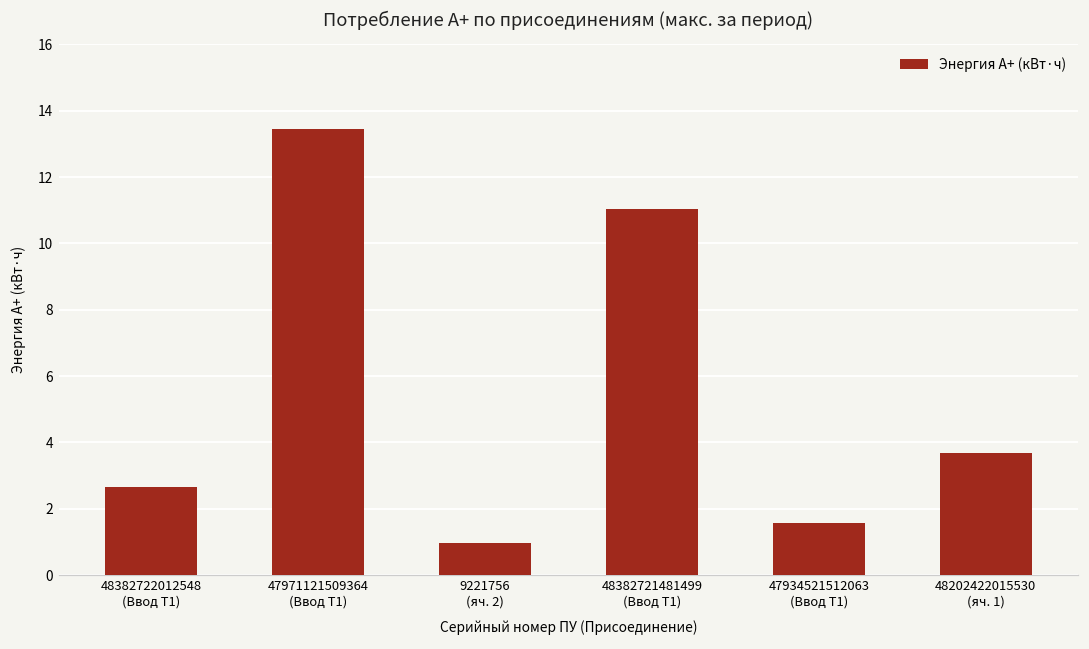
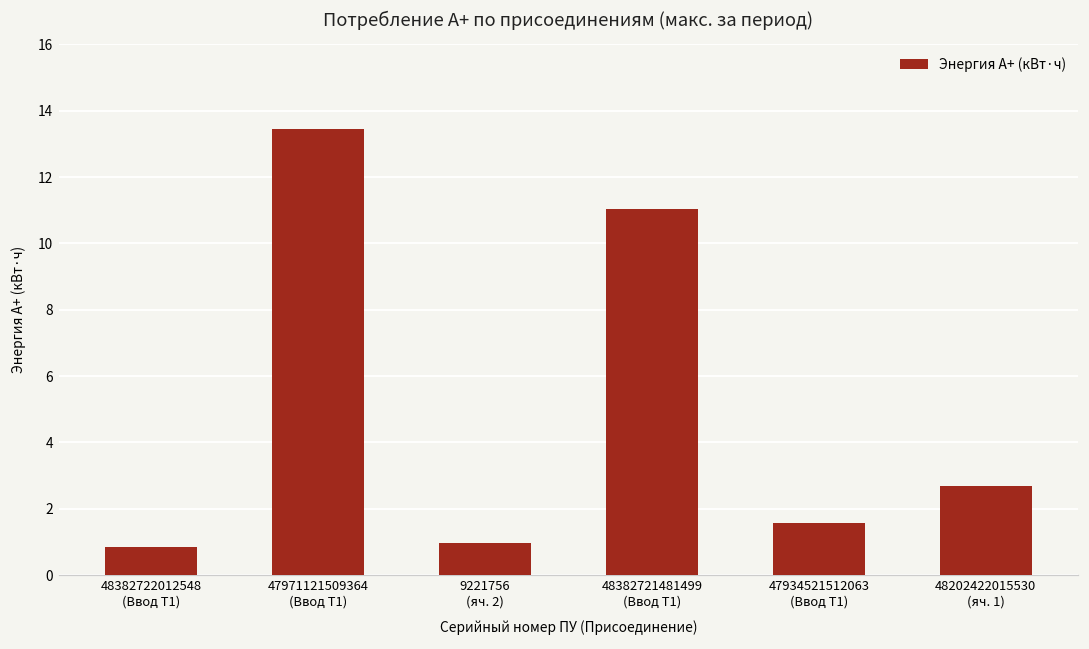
  {
-   "48382722012548 (Ввод Т1)": 2.7,
+   "48382722012548 (Ввод Т1)": 0.8,
    "47971121509364 (Ввод Т1)": 13.4,
    "9221756 (яч. 2)": 1.0,
    "48382721481499 (Ввод Т1)": 11.0,
    "47934521512063 (Ввод Т1)": 1.6,
-   "48202422015530 (яч. 1)": 3.7
+   "48202422015530 (яч. 1)": 2.7
  }
